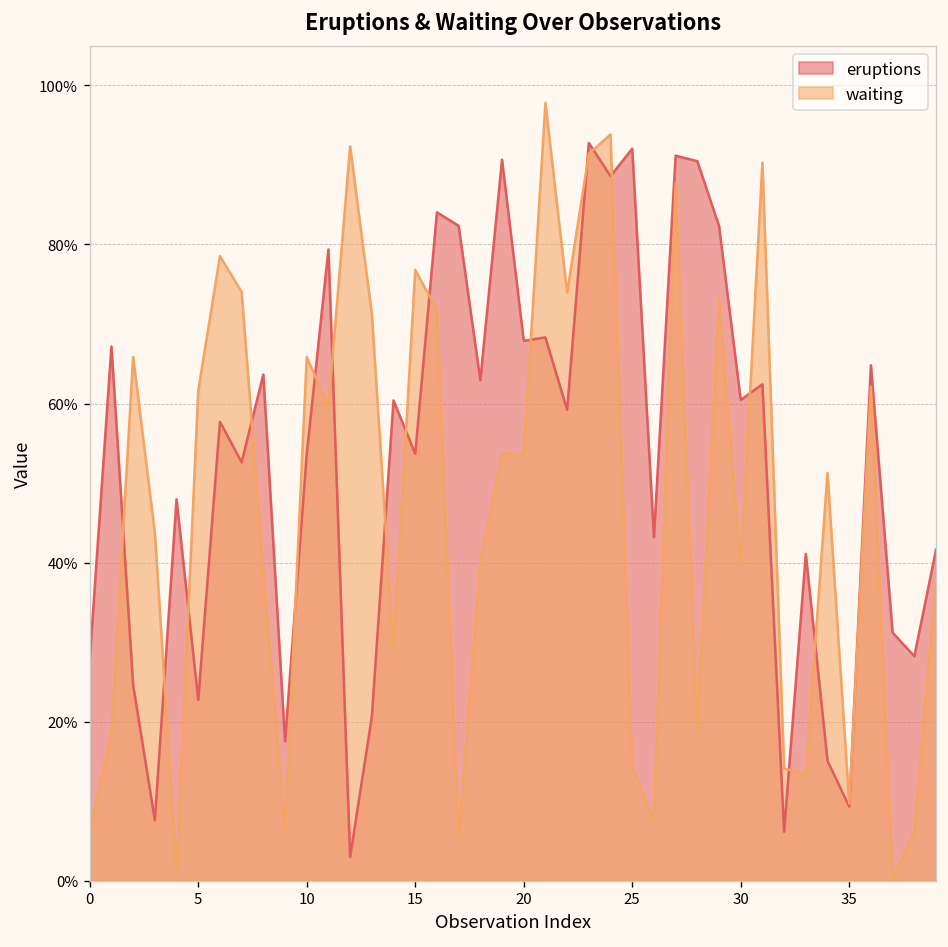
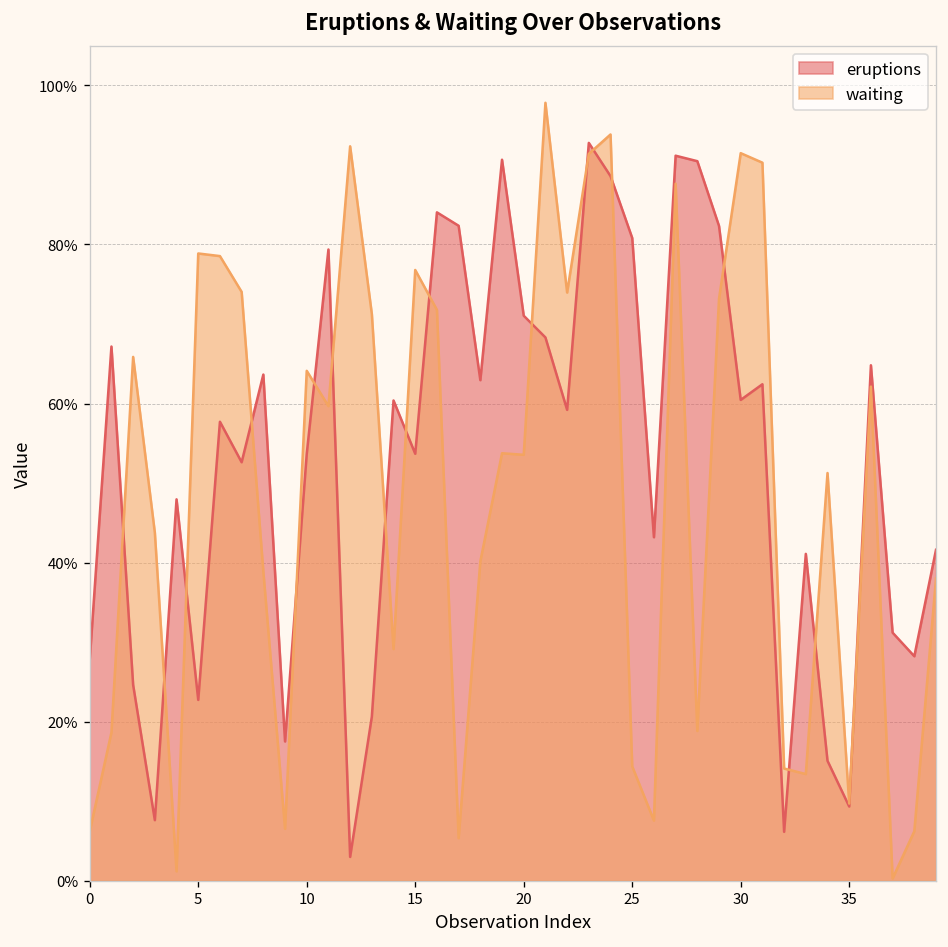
  {
    "eruptions": {
      "0": "28%",
      "5": "23%",
      "10": "54%",
      "15": "54%",
-     "20": "68%",
-     "25": "92%",
+     "20": "71%",
+     "25": "81%",
      "30": "60%"
    },
    "waiting": {
      "0": "6%",
-     "5": "62%",
-     "10": "66%",
+     "5": "79%",
+     "10": "64%",
      "15": "77%",
      "20": "54%",
      "25": "14%",
-     "30": "40%"
+     "30": "91%"
    }
  }
